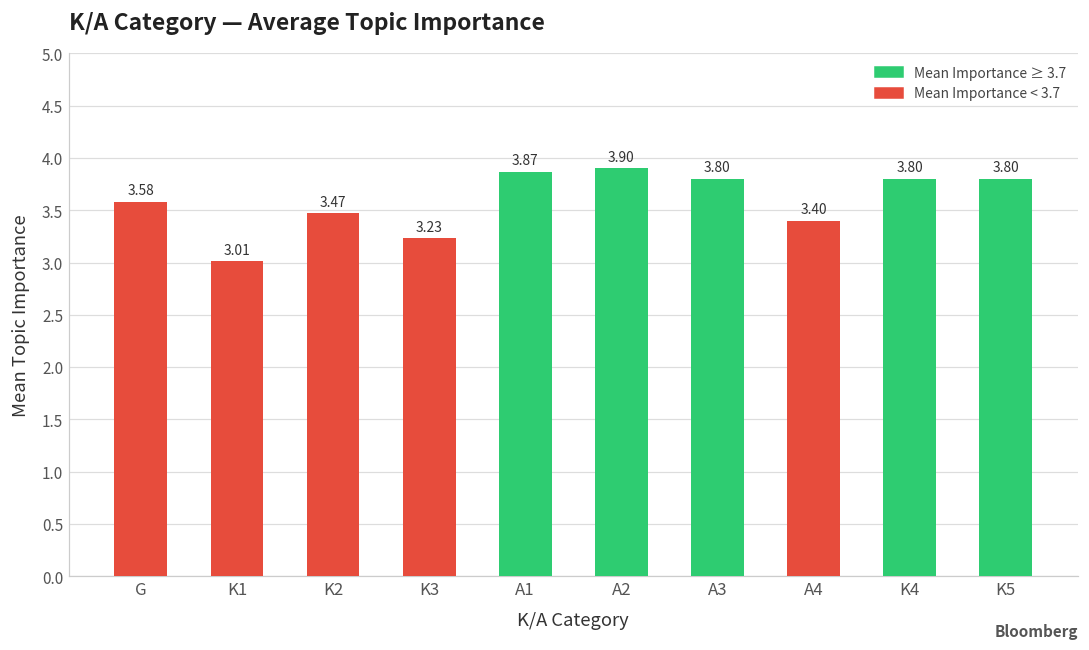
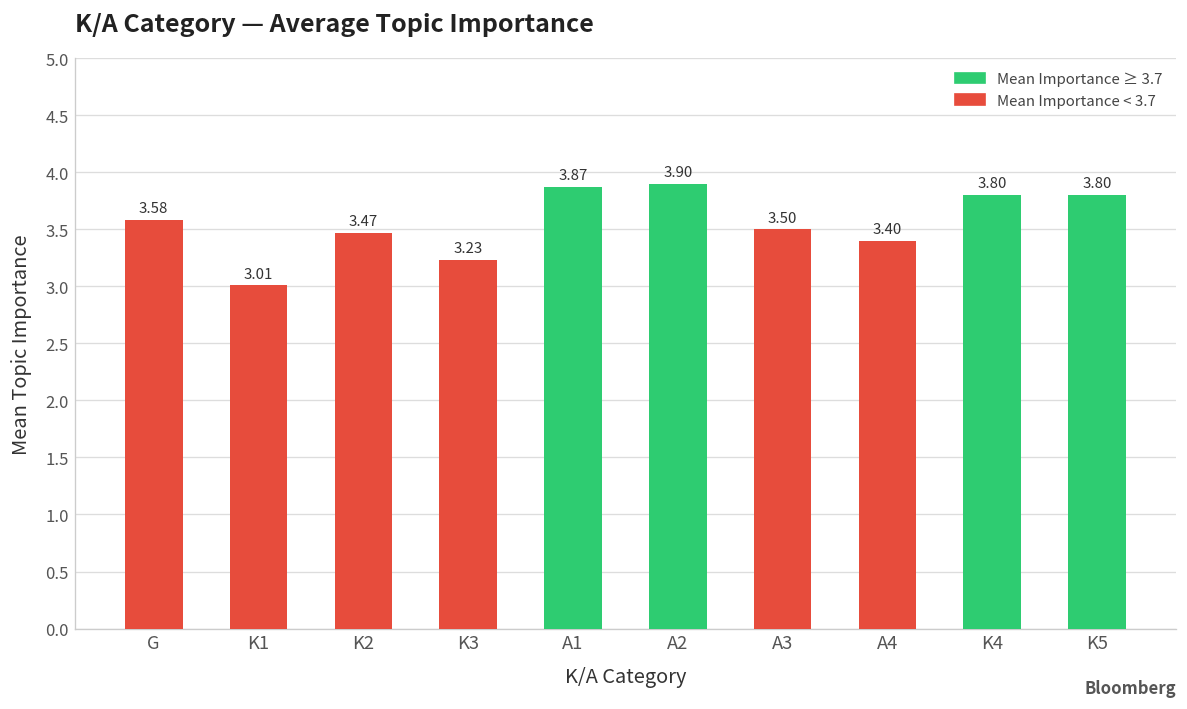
  {
    "G": 3.58,
    "K1": 3.01,
    "K2": 3.47,
    "K3": 3.23,
    "A1": 3.87,
    "A2": 3.90,
-   "A3": 3.80,
+   "A3": 3.50,
    "A4": 3.40,
    "K4": 3.80,
    "K5": 3.80
  }
